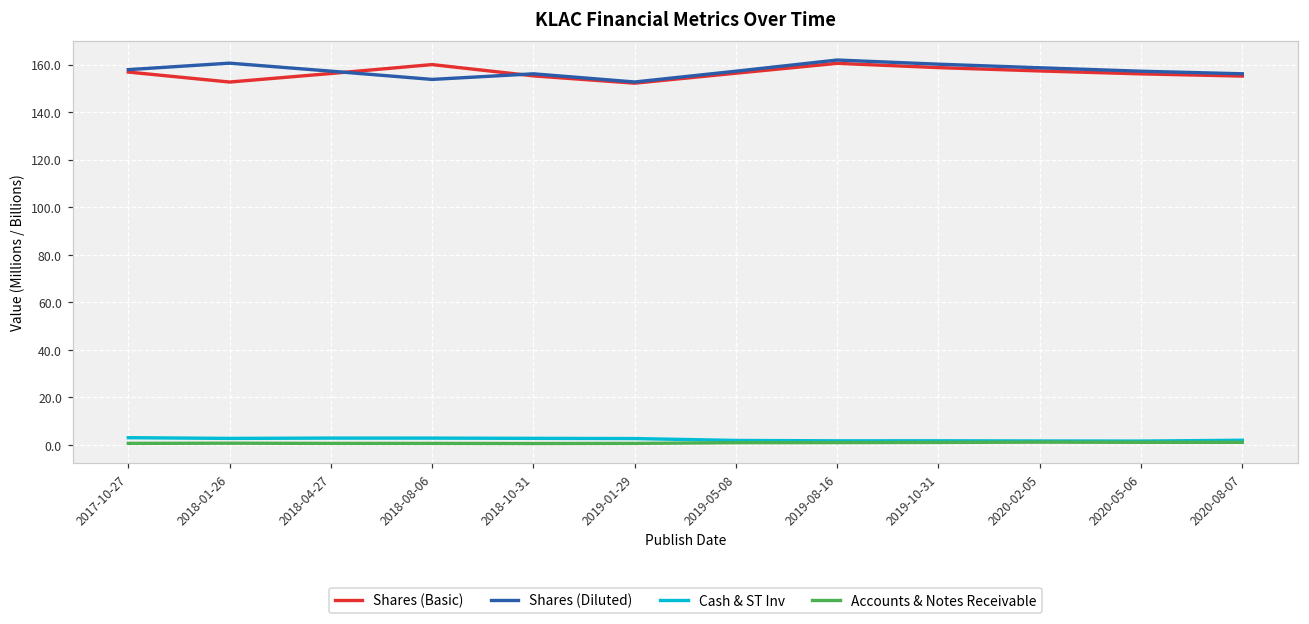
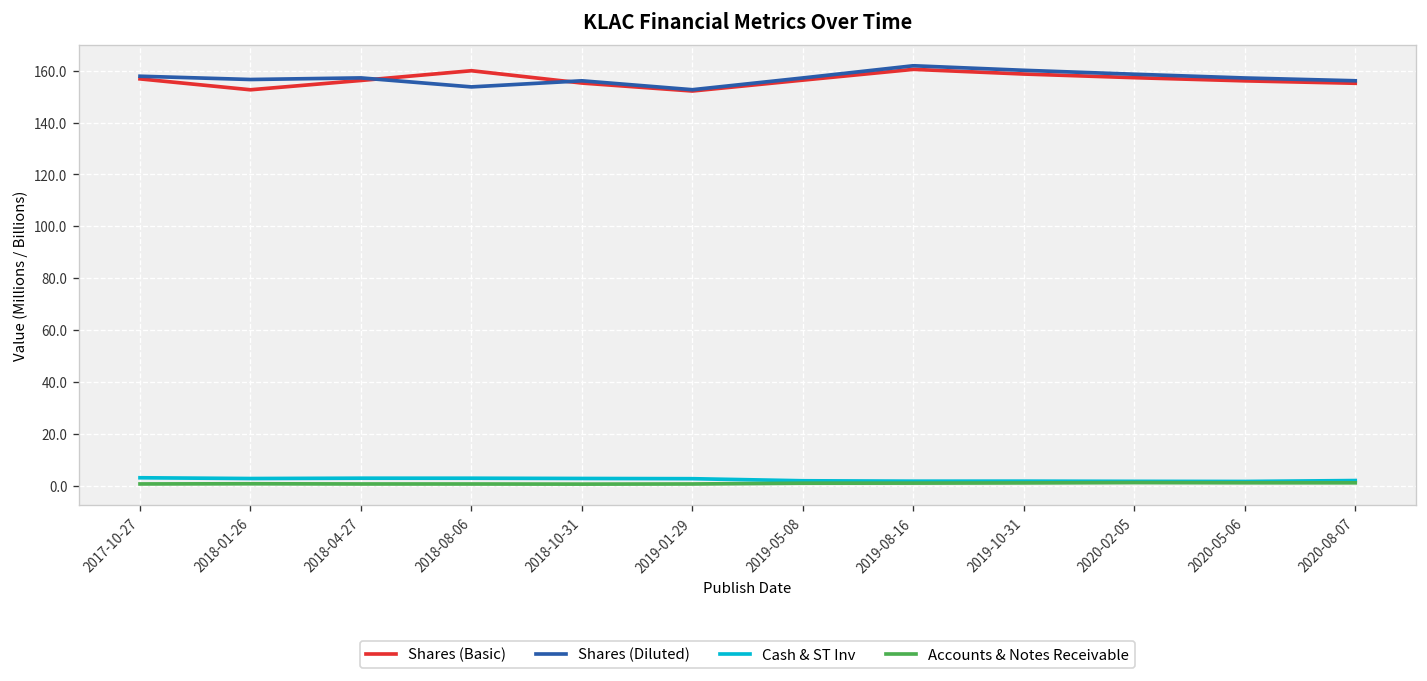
  {
    "Shares (Basic)": {
      "2018-01-26": 153,
      "2018-08-06": 160,
      "2019-08-16": 160,
      "2019-10-31": 159,
      "2020-02-05": 157
    },
    "Shares (Diluted)": {
-     "2018-01-26": 161,
+     "2018-01-26": 157,
      "2018-08-06": 154,
      "2019-08-16": 162,
      "2019-10-31": 160,
      "2020-02-05": 159
    },
    "Cash & ST Inv": {
      "2017-10-27": 3,
      "2018-01-26": 3,
      "2018-04-27": 3,
      "2018-08-06": 3,
      "2018-10-31": 3,
      "2019-01-29": 3
    },
    "Accounts & Notes Receivable": {
      "2017-10-27": 1,
      "2018-01-26": 1,
      "2018-04-27": 1,
      "2018-08-06": 1,
      "2018-10-31": 1,
      "2019-01-29": 1
    }
  }
